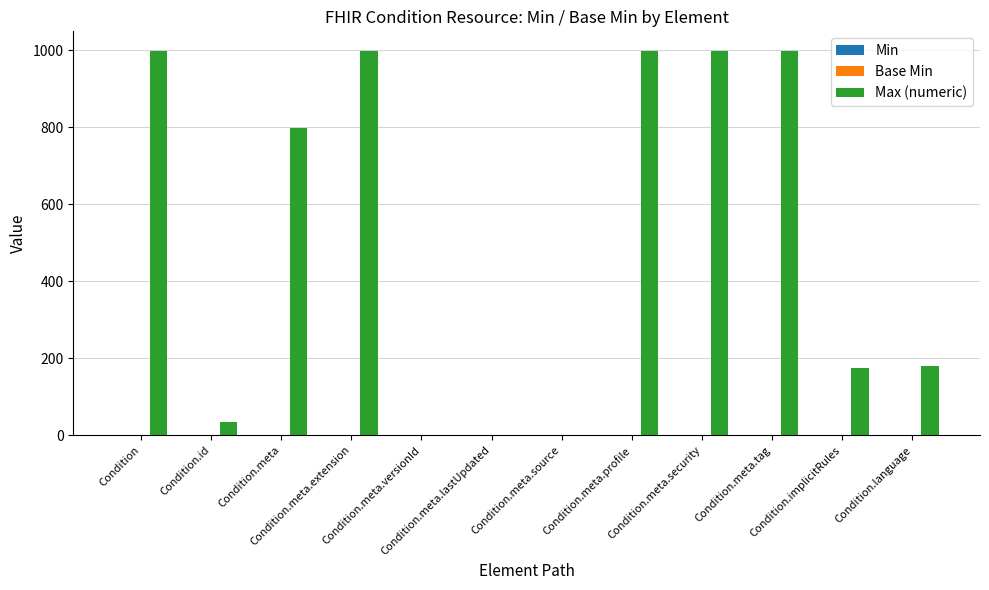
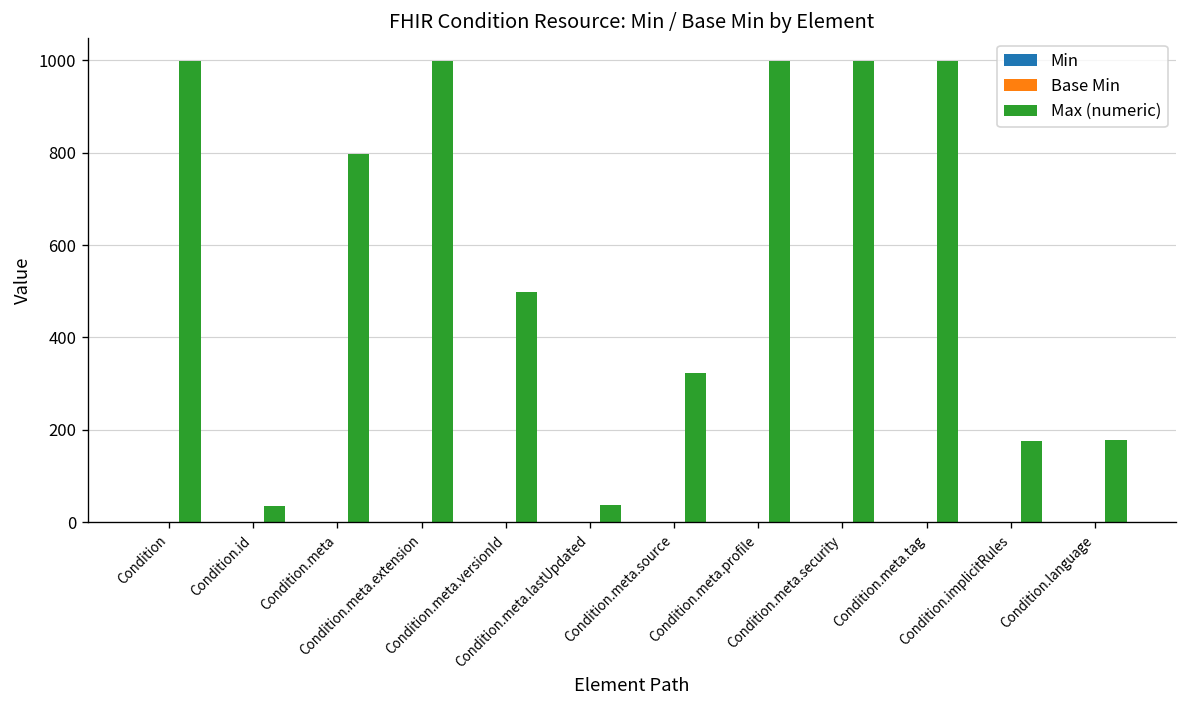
  {
    "Min": {
      "Condition": 0,
      "Condition.id": 0,
      "Condition.meta": 0,
      "Condition.meta.extension": 0,
      "Condition.meta.versionId": 0,
      "Condition.meta.lastUpdated": 0,
      "Condition.meta.source": 0,
      "Condition.meta.profile": 0,
      "Condition.meta.security": 0,
      "Condition.meta.tag": 0,
      "Condition.implicitRules": 0,
      "Condition.language": 0
    },
    "Base Min": {
      "Condition": 0,
      "Condition.id": 0,
      "Condition.meta": 0,
      "Condition.meta.extension": 0,
      "Condition.meta.versionId": 0,
      "Condition.meta.lastUpdated": 0,
      "Condition.meta.source": 0,
      "Condition.meta.profile": 0,
      "Condition.meta.security": 0,
      "Condition.meta.tag": 0,
      "Condition.implicitRules": 0,
      "Condition.language": 0
    },
    "Max (numeric)": {
      "Condition": 1000,
      "Condition.id": 40,
      "Condition.meta": 800,
      "Condition.meta.extension": 1000,
-     "Condition.meta.versionId": 0,
-     "Condition.meta.lastUpdated": 0,
-     "Condition.meta.source": 0,
+     "Condition.meta.versionId": 500,
+     "Condition.meta.lastUpdated": 40,
+     "Condition.meta.source": 320,
      "Condition.meta.profile": 1000,
      "Condition.meta.security": 1000,
      "Condition.meta.tag": 1000,
      "Condition.implicitRules": 180,
      "Condition.language": 180
    }
  }
